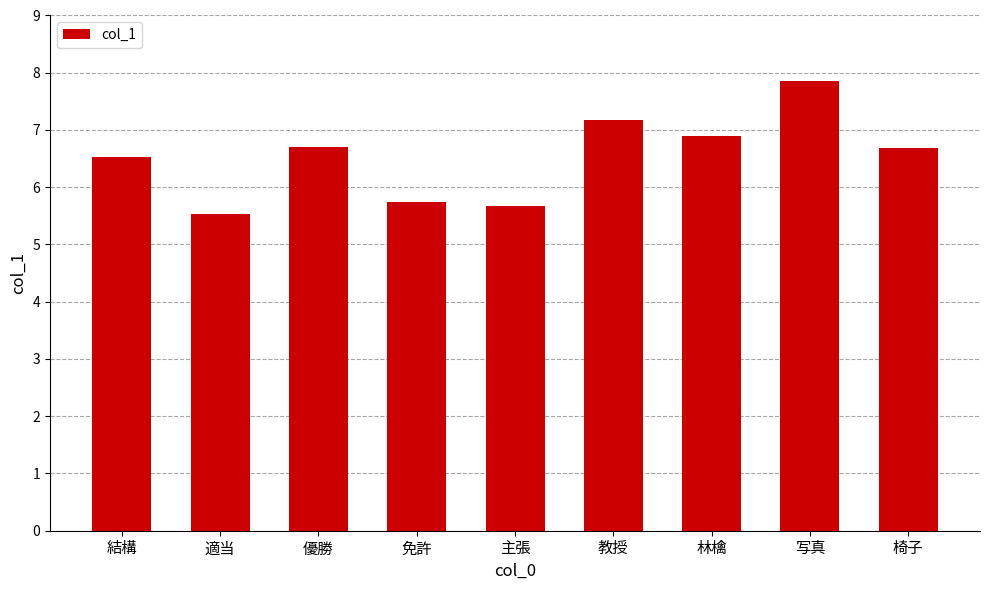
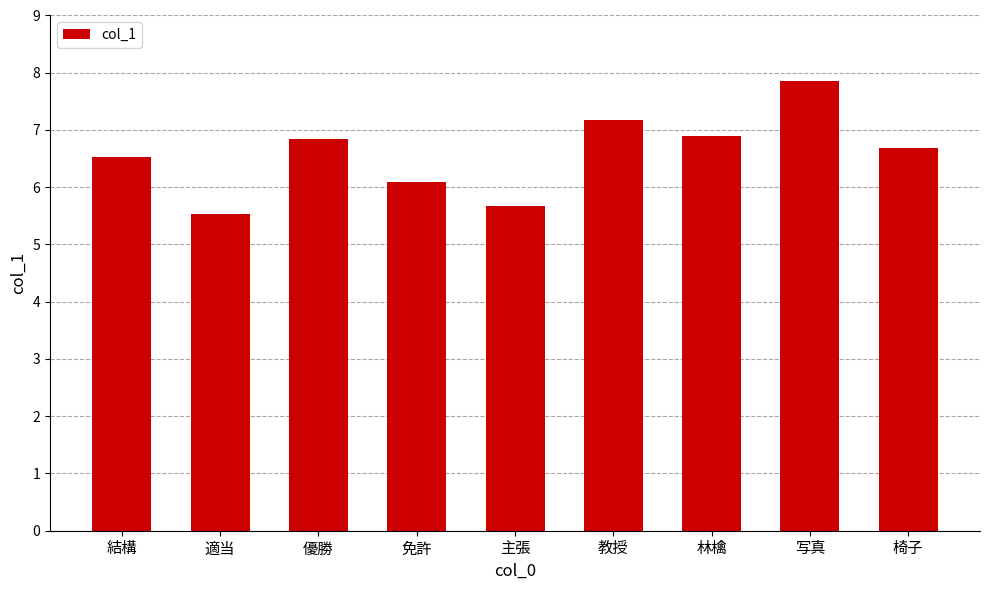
  {
    "結構": 6.5,
    "適当": 5.5,
-   "優勝": 6.7,
-   "免許": 5.7,
+   "優勝": 6.8,
+   "免許": 6.1,
    "主張": 5.7,
    "教授": 7.2,
    "林檎": 6.9,
    "写真": 7.9,
    "椅子": 6.7
  }
